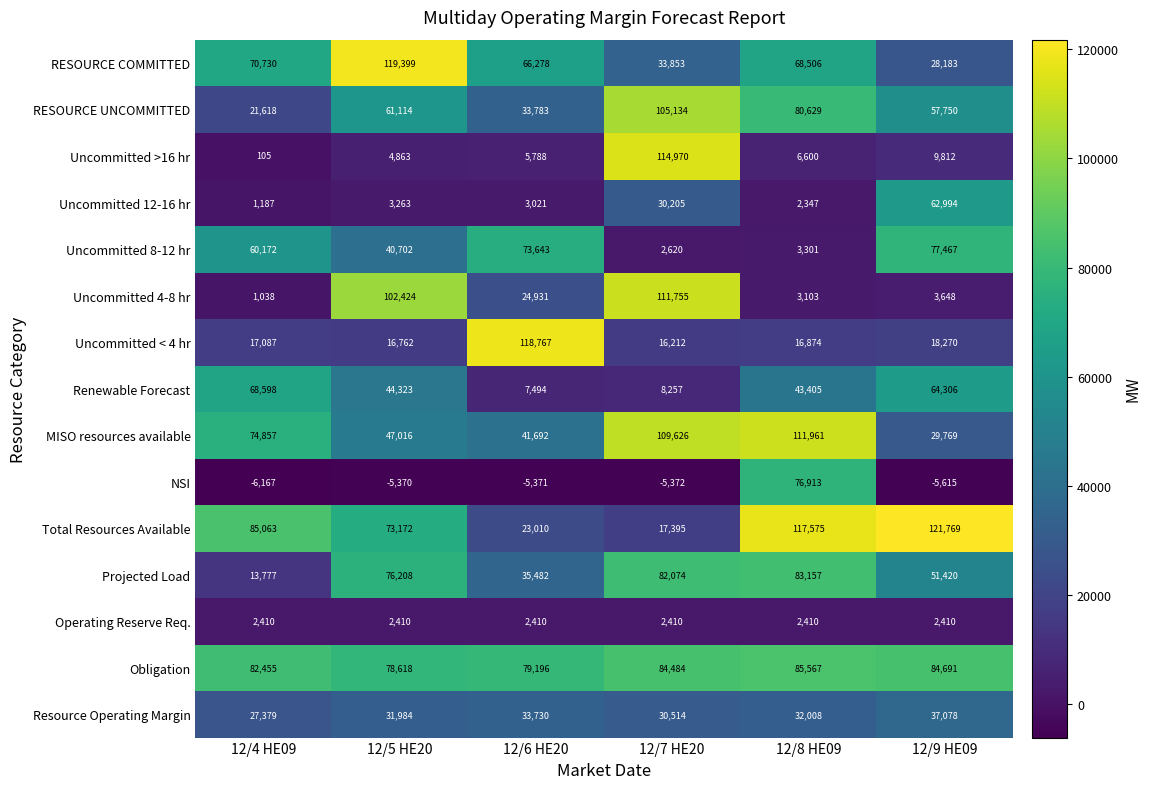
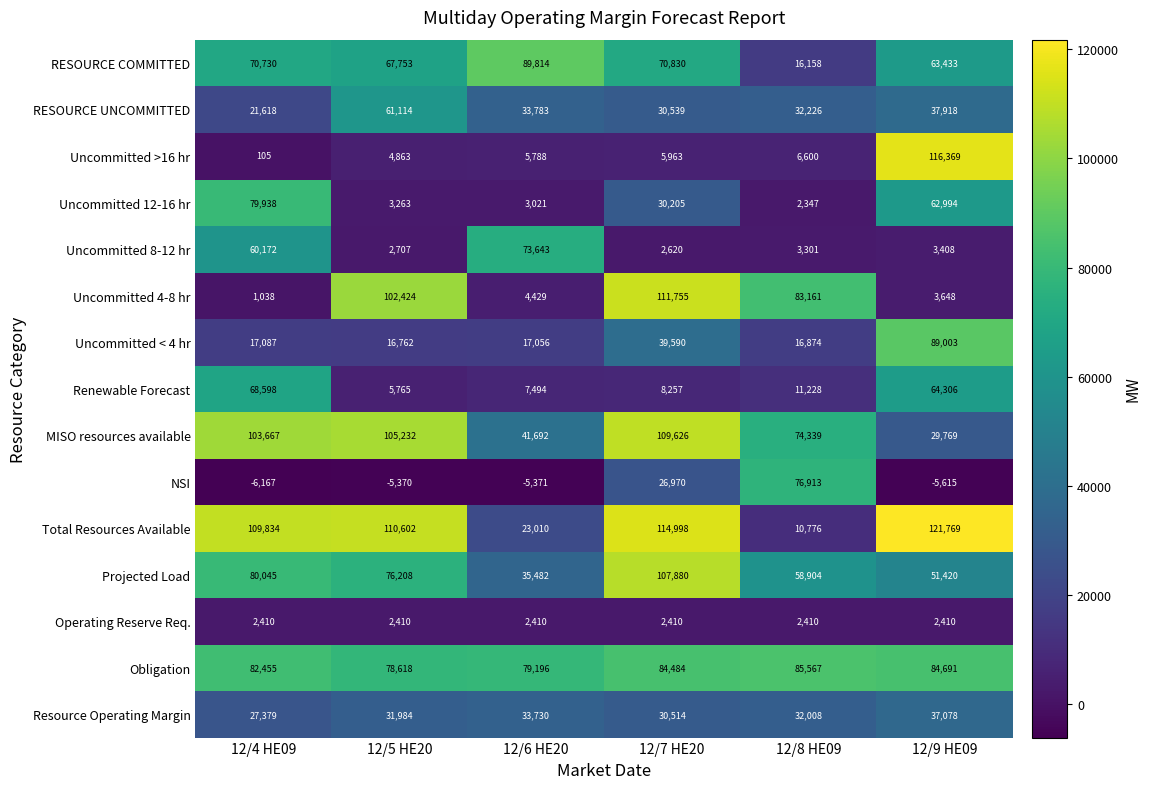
  {
    "RESOURCE COMMITTED": {
      "12/4 HE09": "70,730",
-     "12/5 HE20": "119,399",
-     "12/6 HE20": "66,278",
-     "12/7 HE20": "33,853",
-     "12/8 HE09": "68,506",
-     "12/9 HE09": "28,183"
+     "12/5 HE20": "67,753",
+     "12/6 HE20": "89,814",
+     "12/7 HE20": "70,830",
+     "12/8 HE09": "16,158",
+     "12/9 HE09": "63,433"
    },
    "RESOURCE UNCOMMITTED": {
      "12/4 HE09": "21,618",
      "12/5 HE20": "61,114",
      "12/6 HE20": "33,783",
-     "12/7 HE20": "105,134",
-     "12/8 HE09": "80,629",
-     "12/9 HE09": "57,750"
+     "12/7 HE20": "30,539",
+     "12/8 HE09": "32,226",
+     "12/9 HE09": "37,918"
    },
    "Uncommitted >16 hr": {
      "12/4 HE09": "105",
      "12/5 HE20": "4,863",
      "12/6 HE20": "5,788",
-     "12/7 HE20": "114,970",
+     "12/7 HE20": "5,963",
      "12/8 HE09": "6,600",
-     "12/9 HE09": "9,812"
+     "12/9 HE09": "116,369"
    },
    "Uncommitted 12-16 hr": {
-     "12/4 HE09": "1,187",
+     "12/4 HE09": "79,938",
      "12/5 HE20": "3,263",
      "12/6 HE20": "3,021",
      "12/7 HE20": "30,205",
      "12/8 HE09": "2,347",
      "12/9 HE09": "62,994"
    },
    "Uncommitted 8-12 hr": {
      "12/4 HE09": "60,172",
-     "12/5 HE20": "40,702",
+     "12/5 HE20": "2,707",
      "12/6 HE20": "73,643",
      "12/7 HE20": "2,620",
      "12/8 HE09": "3,301",
-     "12/9 HE09": "77,467"
+     "12/9 HE09": "3,408"
    },
    "Uncommitted 4-8 hr": {
      "12/4 HE09": "1,038",
      "12/5 HE20": "102,424",
-     "12/6 HE20": "24,931",
+     "12/6 HE20": "4,429",
      "12/7 HE20": "111,755",
-     "12/8 HE09": "3,103",
+     "12/8 HE09": "83,161",
      "12/9 HE09": "3,648"
    },
    "Uncommitted < 4 hr": {
      "12/4 HE09": "17,087",
      "12/5 HE20": "16,762",
-     "12/6 HE20": "118,767",
-     "12/7 HE20": "16,212",
+     "12/6 HE20": "17,056",
+     "12/7 HE20": "39,590",
      "12/8 HE09": "16,874",
-     "12/9 HE09": "18,270"
+     "12/9 HE09": "89,003"
    },
    "Renewable Forecast": {
      "12/4 HE09": "68,598",
-     "12/5 HE20": "44,323",
+     "12/5 HE20": "5,765",
      "12/6 HE20": "7,494",
      "12/7 HE20": "8,257",
-     "12/8 HE09": "43,405",
+     "12/8 HE09": "11,228",
      "12/9 HE09": "64,306"
    },
    "MISO resources available": {
-     "12/4 HE09": "74,857",
-     "12/5 HE20": "47,016",
+     "12/4 HE09": "103,667",
+     "12/5 HE20": "105,232",
      "12/6 HE20": "41,692",
      "12/7 HE20": "109,626",
-     "12/8 HE09": "111,961",
+     "12/8 HE09": "74,339",
      "12/9 HE09": "29,769"
    },
    "NSI": {
      "12/4 HE09": "-6,167",
      "12/5 HE20": "-5,370",
      "12/6 HE20": "-5,371",
-     "12/7 HE20": "-5,372",
+     "12/7 HE20": "26,970",
      "12/8 HE09": "76,913",
      "12/9 HE09": "-5,615"
    },
    "Total Resources Available": {
-     "12/4 HE09": "85,063",
-     "12/5 HE20": "73,172",
+     "12/4 HE09": "109,834",
+     "12/5 HE20": "110,602",
      "12/6 HE20": "23,010",
-     "12/7 HE20": "17,395",
-     "12/8 HE09": "117,575",
+     "12/7 HE20": "114,998",
+     "12/8 HE09": "10,776",
      "12/9 HE09": "121,769"
    },
    "Projected Load": {
-     "12/4 HE09": "13,777",
+     "12/4 HE09": "80,045",
      "12/5 HE20": "76,208",
      "12/6 HE20": "35,482",
-     "12/7 HE20": "82,074",
-     "12/8 HE09": "83,157",
+     "12/7 HE20": "107,880",
+     "12/8 HE09": "58,904",
      "12/9 HE09": "51,420"
    },
    "Operating Reserve Req.": {
      "12/4 HE09": "2,410",
      "12/5 HE20": "2,410",
      "12/6 HE20": "2,410",
      "12/7 HE20": "2,410",
      "12/8 HE09": "2,410",
      "12/9 HE09": "2,410"
    },
    "Obligation": {
      "12/4 HE09": "82,455",
      "12/5 HE20": "78,618",
      "12/6 HE20": "79,196",
      "12/7 HE20": "84,484",
      "12/8 HE09": "85,567",
      "12/9 HE09": "84,691"
    },
    "Resource Operating Margin": {
      "12/4 HE09": "27,379",
      "12/5 HE20": "31,984",
      "12/6 HE20": "33,730",
      "12/7 HE20": "30,514",
      "12/8 HE09": "32,008",
      "12/9 HE09": "37,078"
    }
  }
